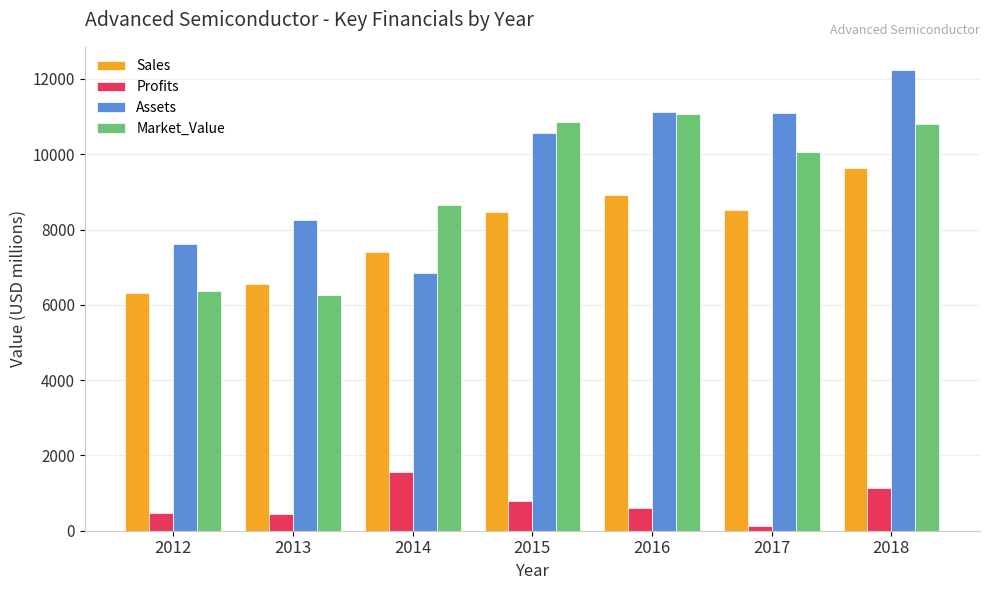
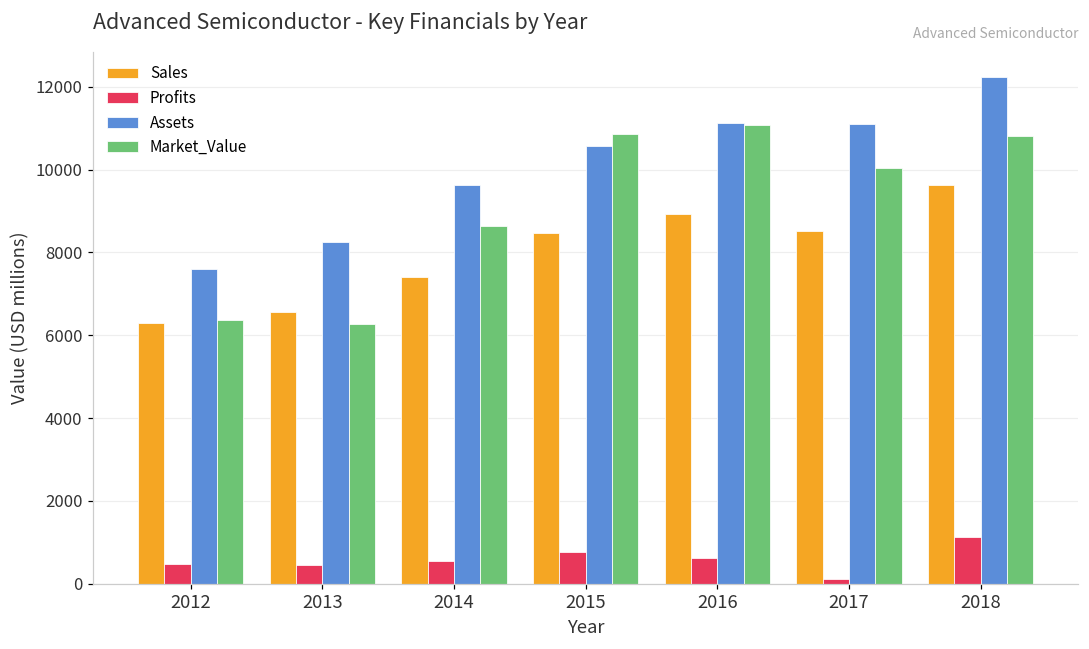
  {
    "Sales": {
      "2012": 6300,
      "2013": 6600,
      "2014": 7400,
      "2015": 8500,
      "2016": 8900,
      "2017": 8500,
      "2018": 9600
    },
    "Profits": {
      "2012": 500,
      "2013": 400,
-     "2014": 1500,
+     "2014": 500,
      "2015": 800,
      "2016": 600,
      "2017": 100,
      "2018": 1100
    },
    "Assets": {
      "2012": 7600,
      "2013": 8300,
-     "2014": 6800,
+     "2014": 9600,
      "2015": 10600,
      "2016": 11100,
      "2017": 11100,
      "2018": 12200
    },
    "Market_Value": {
      "2012": 6400,
      "2013": 6300,
      "2014": 8600,
      "2015": 10900,
      "2016": 11100,
      "2017": 10000,
      "2018": 10800
    }
  }
